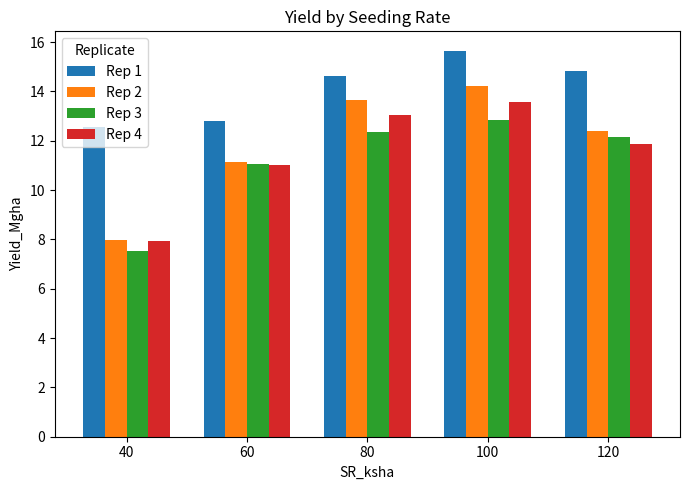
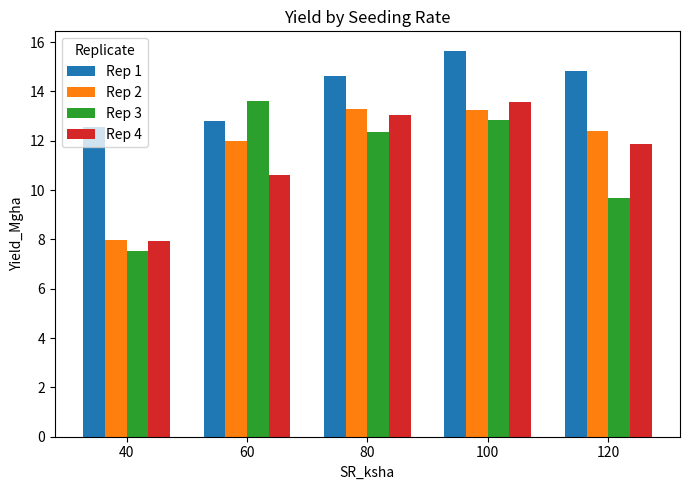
  {
    "Rep 1": {
      "60": 12.8,
      "80": 14.6,
      "100": 15.7,
      "120": 14.8
    },
    "Rep 2": {
      "40": 8.0,
-     "60": 11.1,
-     "80": 13.7,
-     "100": 14.2,
+     "60": 12.0,
+     "80": 13.3,
+     "100": 13.3,
      "120": 12.4
    },
    "Rep 3": {
      "40": 7.5,
-     "60": 11.0,
+     "60": 13.6,
      "80": 12.3,
      "100": 12.8,
-     "120": 12.1
+     "120": 9.7
    },
    "Rep 4": {
      "40": 7.9,
-     "60": 11.0,
+     "60": 10.6,
      "80": 13.0,
      "100": 13.6,
      "120": 11.9
    }
  }
